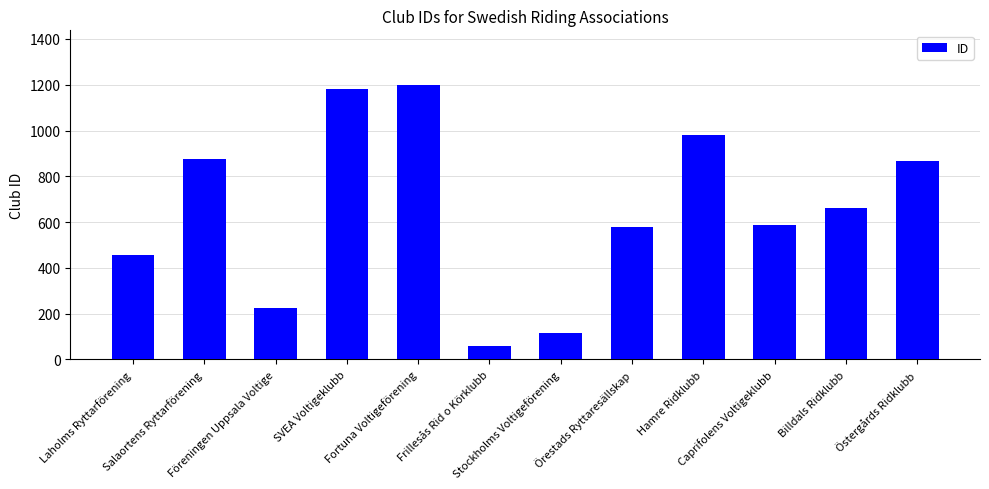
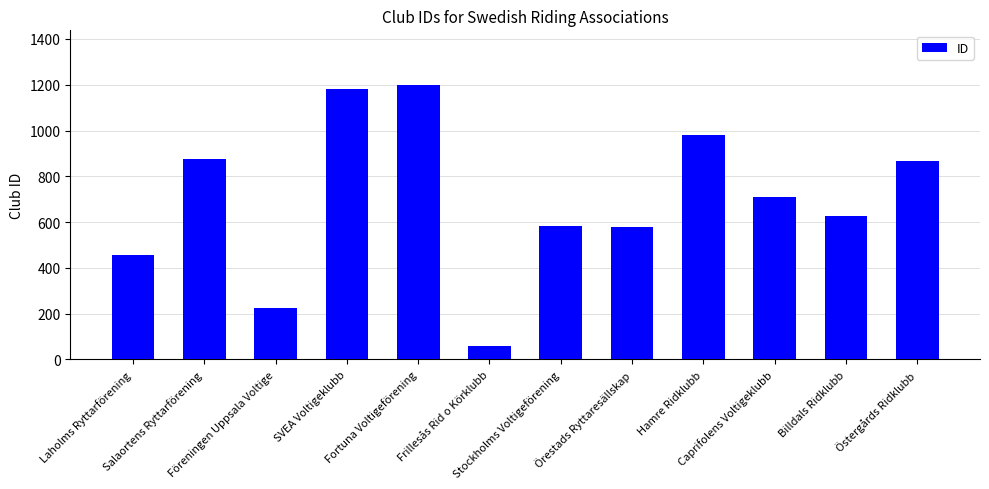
  {
    "Laholms Ryttarförening": 460,
    "Salaortens Ryttarförening": 880,
    "Föreningen Uppsala Voltige": 220,
    "SVEA Voltigeklubb": 1180,
    "Fortuna Voltigeförening": 1200,
    "Frillesås Rid o Körklubb": 60,
-   "Stockholms Voltigeförening": 110,
+   "Stockholms Voltigeförening": 580,
    "Örestads Ryttaresällskap": 580,
    "Hamre Ridklubb": 980,
-   "Caprifolens Voltigeklubb": 590,
-   "Billdals Ridklubb": 660,
+   "Caprifolens Voltigeklubb": 710,
+   "Billdals Ridklubb": 630,
    "Östergårds Ridklubb": 870
  }
